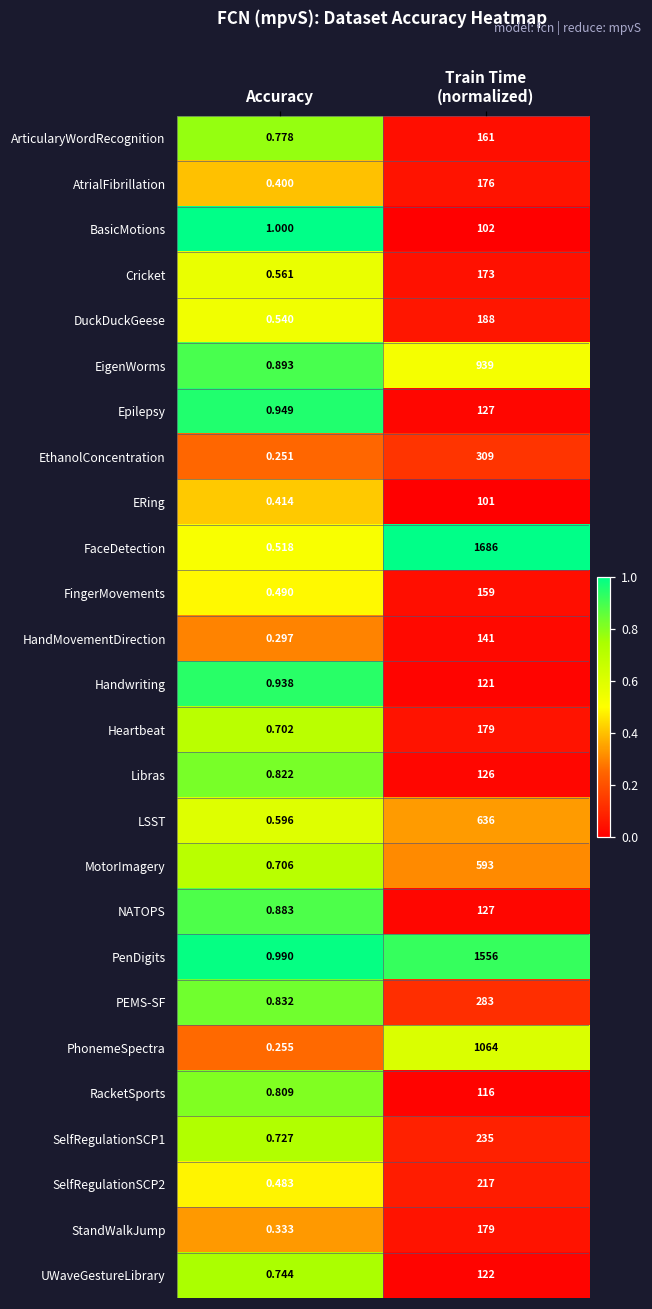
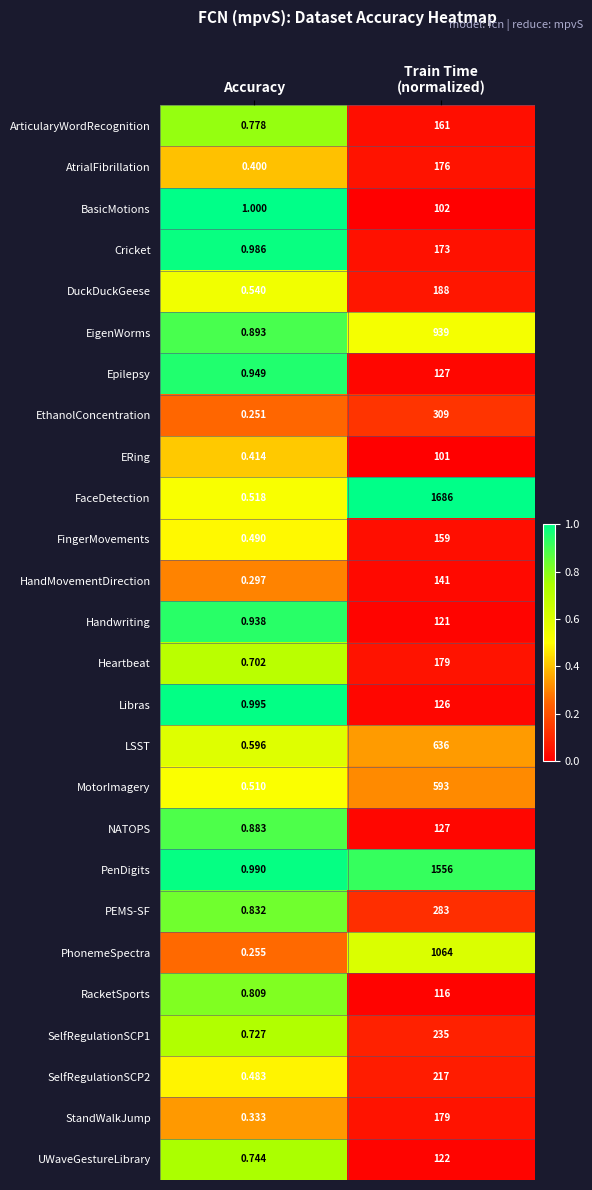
  {
    "ArticularyWordRecognition": {
      "Accuracy": 0.778,
      "Train Time (normalized)": 161
    },
    "AtrialFibrillation": {
      "Accuracy": 0.400,
      "Train Time (normalized)": 176
    },
    "BasicMotions": {
      "Accuracy": 1.000,
      "Train Time (normalized)": 102
    },
    "Cricket": {
-     "Accuracy": 0.561,
+     "Accuracy": 0.986,
      "Train Time (normalized)": 173
    },
    "DuckDuckGeese": {
      "Accuracy": 0.540,
      "Train Time (normalized)": 188
    },
    "EigenWorms": {
      "Accuracy": 0.893,
      "Train Time (normalized)": 939
    },
    "Epilepsy": {
      "Accuracy": 0.949,
      "Train Time (normalized)": 127
    },
    "EthanolConcentration": {
      "Accuracy": 0.251,
      "Train Time (normalized)": 309
    },
    "ERing": {
      "Accuracy": 0.414,
      "Train Time (normalized)": 101
    },
    "FaceDetection": {
      "Accuracy": 0.518,
      "Train Time (normalized)": 1686
    },
    "FingerMovements": {
      "Accuracy": 0.490,
      "Train Time (normalized)": 159
    },
    "HandMovementDirection": {
      "Accuracy": 0.297,
      "Train Time (normalized)": 141
    },
    "Handwriting": {
      "Accuracy": 0.938,
      "Train Time (normalized)": 121
    },
    "Heartbeat": {
      "Accuracy": 0.702,
      "Train Time (normalized)": 179
    },
    "Libras": {
-     "Accuracy": 0.822,
+     "Accuracy": 0.995,
      "Train Time (normalized)": 126
    },
    "LSST": {
      "Accuracy": 0.596,
      "Train Time (normalized)": 636
    },
    "MotorImagery": {
-     "Accuracy": 0.706,
+     "Accuracy": 0.510,
      "Train Time (normalized)": 593
    },
    "NATOPS": {
      "Accuracy": 0.883,
      "Train Time (normalized)": 127
    },
    "PenDigits": {
      "Accuracy": 0.990,
      "Train Time (normalized)": 1556
    },
    "PEMS-SF": {
      "Accuracy": 0.832,
      "Train Time (normalized)": 283
    },
    "PhonemeSpectra": {
      "Accuracy": 0.255,
      "Train Time (normalized)": 1064
    },
    "RacketSports": {
      "Accuracy": 0.809,
      "Train Time (normalized)": 116
    },
    "SelfRegulationSCP1": {
      "Accuracy": 0.727,
      "Train Time (normalized)": 235
    },
    "SelfRegulationSCP2": {
      "Accuracy": 0.483,
      "Train Time (normalized)": 217
    },
    "StandWalkJump": {
      "Accuracy": 0.333,
      "Train Time (normalized)": 179
    },
    "UWaveGestureLibrary": {
      "Accuracy": 0.744,
      "Train Time (normalized)": 122
    }
  }
